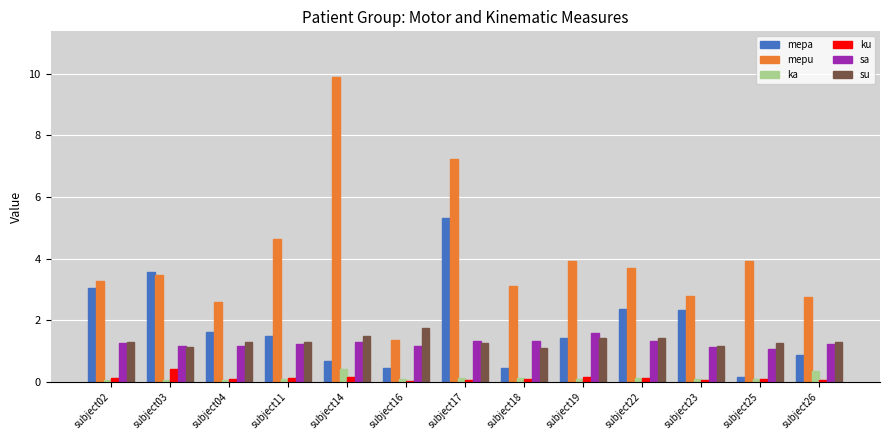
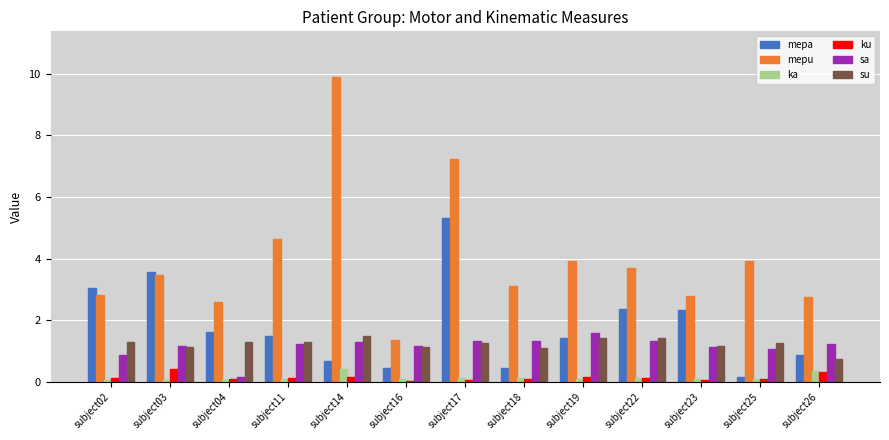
  {
    "mepa": {
      "subject02": 3.0,
      "subject03": 3.6,
      "subject04": 1.6,
      "subject11": 1.5,
      "subject14": 0.7,
      "subject16": 0.4,
      "subject17": 5.3,
      "subject18": 0.4,
      "subject19": 1.4,
      "subject22": 2.4,
      "subject23": 2.3,
      "subject25": 0.2,
      "subject26": 0.9
    },
    "mepu": {
-     "subject02": 3.3,
+     "subject02": 2.8,
      "subject03": 3.4,
      "subject04": 2.6,
      "subject11": 4.6,
      "subject14": 9.9,
      "subject16": 1.4,
      "subject17": 7.2,
      "subject18": 3.1,
      "subject19": 3.9,
      "subject22": 3.7,
      "subject23": 2.8,
      "subject25": 3.9,
      "subject26": 2.8
    },
    "ka": {
      "subject11": 0.1,
      "subject14": 0.4,
      "subject16": 0.1,
      "subject17": 0.1,
      "subject18": 0.1,
      "subject19": 0.1,
      "subject22": 0.1,
      "subject23": 0.1,
      "subject26": 0.4
    },
    "ku": {
      "subject02": 0.1,
      "subject03": 0.4,
      "subject04": 0.1,
      "subject11": 0.1,
      "subject14": 0.2,
      "subject18": 0.1,
      "subject19": 0.2,
      "subject22": 0.1,
      "subject25": 0.1,
-     "subject26": 0.1
+     "subject26": 0.3
    },
    "sa": {
-     "subject02": 1.3,
+     "subject02": 0.9,
      "subject03": 1.2,
-     "subject04": 1.2,
+     "subject04": 0.1,
      "subject11": 1.2,
      "subject14": 1.3,
      "subject16": 1.2,
      "subject17": 1.3,
      "subject18": 1.3,
      "subject19": 1.6,
      "subject22": 1.3,
      "subject23": 1.1,
      "subject25": 1.1,
      "subject26": 1.2
    },
    "su": {
      "subject02": 1.3,
      "subject03": 1.1,
      "subject04": 1.3,
      "subject11": 1.3,
      "subject14": 1.5,
-     "subject16": 1.7,
+     "subject16": 1.1,
      "subject17": 1.3,
      "subject18": 1.1,
      "subject19": 1.4,
      "subject22": 1.4,
      "subject23": 1.2,
      "subject25": 1.2,
-     "subject26": 1.3
+     "subject26": 0.7
    }
  }
